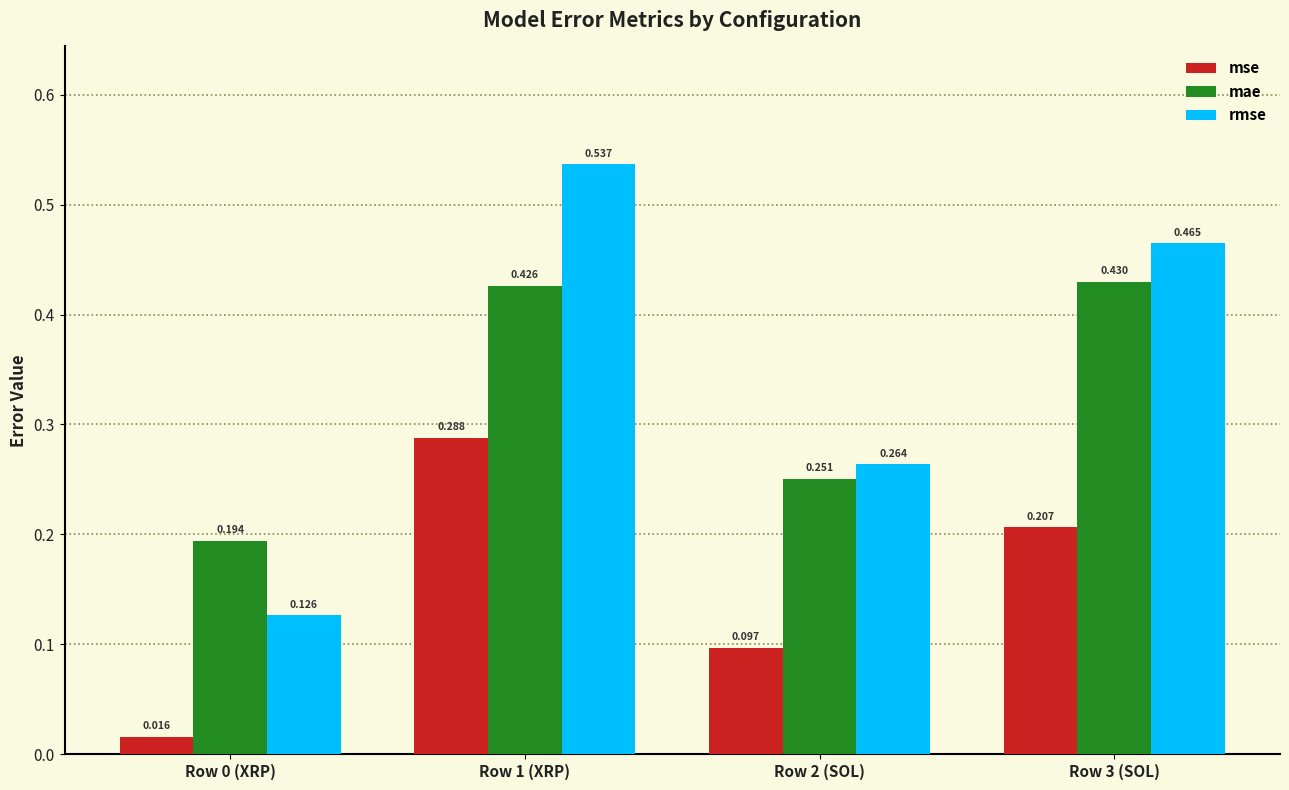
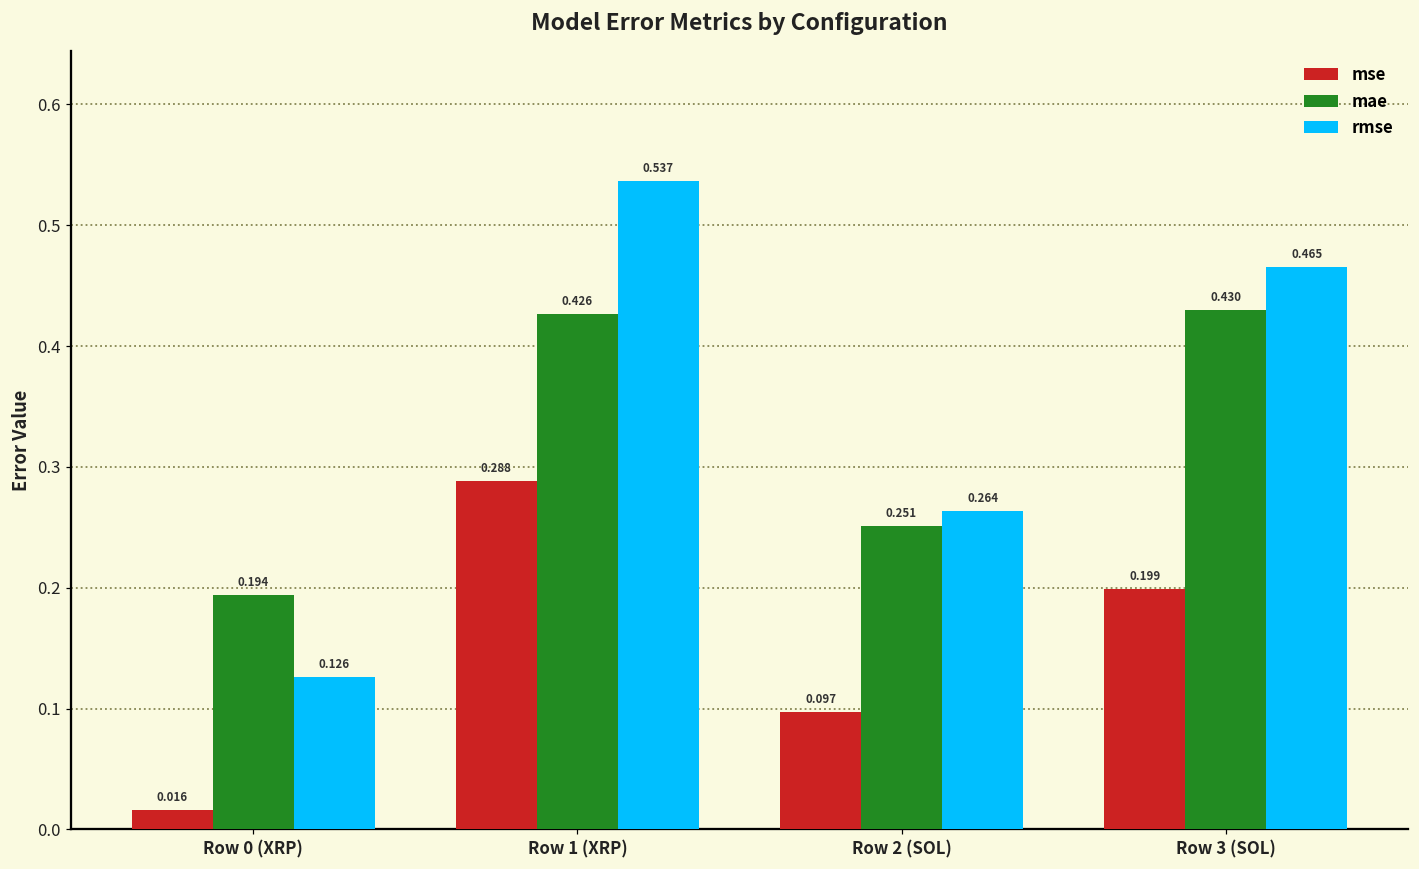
  {
    "mse": {
      "Row 0 (XRP)": 0.016,
      "Row 1 (XRP)": 0.288,
      "Row 2 (SOL)": 0.097,
-     "Row 3 (SOL)": 0.207
+     "Row 3 (SOL)": 0.199
    },
    "mae": {
      "Row 0 (XRP)": 0.194,
      "Row 1 (XRP)": 0.426,
      "Row 2 (SOL)": 0.251,
      "Row 3 (SOL)": 0.430
    },
    "rmse": {
      "Row 0 (XRP)": 0.126,
      "Row 1 (XRP)": 0.537,
      "Row 2 (SOL)": 0.264,
      "Row 3 (SOL)": 0.465
    }
  }
